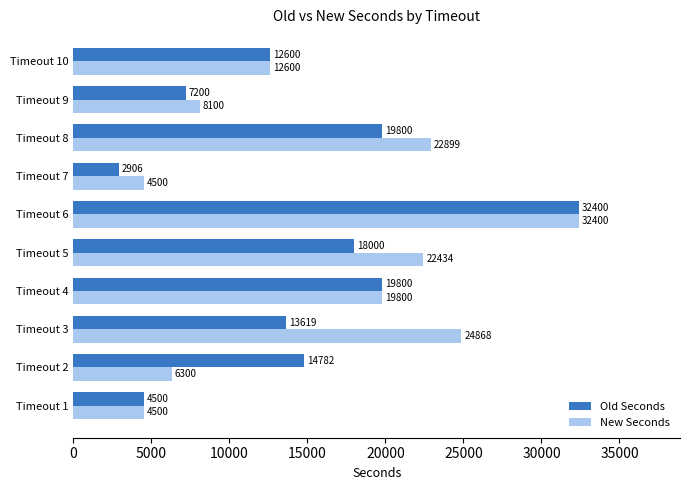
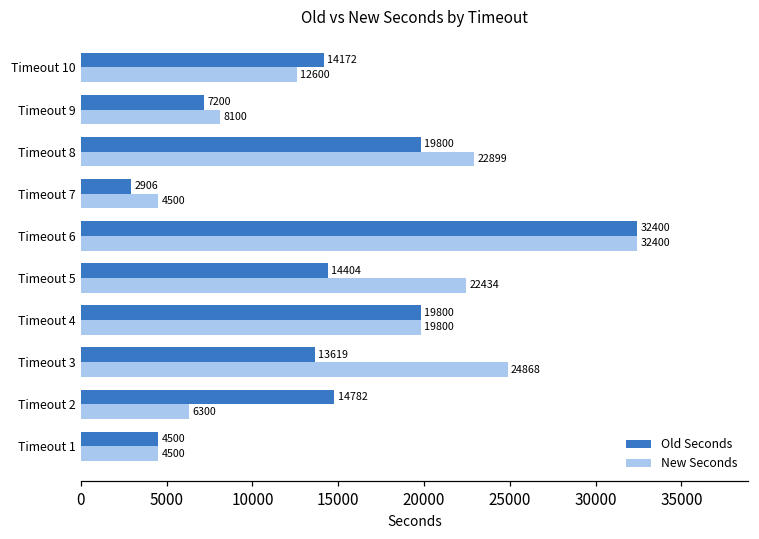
  {
    "Old Seconds": {
-     "Timeout 10": 12600,
+     "Timeout 10": 14172,
      "Timeout 9": 7200,
      "Timeout 8": 19800,
      "Timeout 7": 2906,
      "Timeout 6": 32400,
-     "Timeout 5": 18000,
+     "Timeout 5": 14404,
      "Timeout 4": 19800,
      "Timeout 3": 13619,
      "Timeout 2": 14782,
      "Timeout 1": 4500
    },
    "New Seconds": {
      "Timeout 10": 12600,
      "Timeout 9": 8100,
      "Timeout 8": 22899,
      "Timeout 7": 4500,
      "Timeout 6": 32400,
      "Timeout 5": 22434,
      "Timeout 4": 19800,
      "Timeout 3": 24868,
      "Timeout 2": 6300,
      "Timeout 1": 4500
    }
  }
